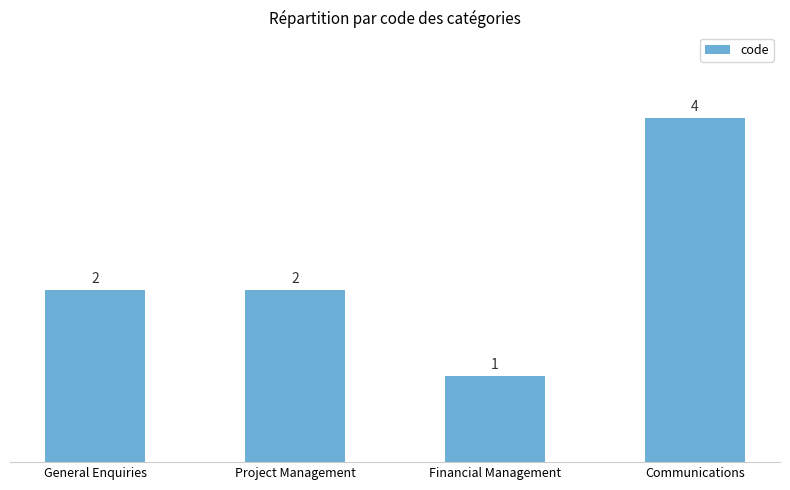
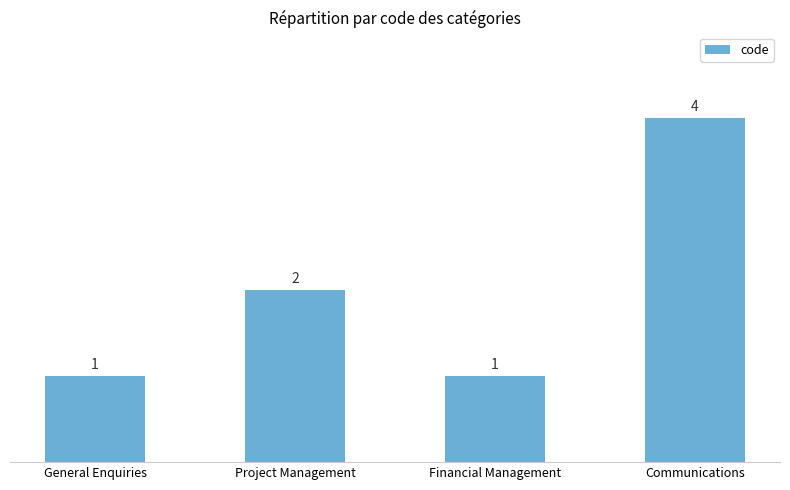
  {
-   "General Enquiries": 2,
+   "General Enquiries": 1,
    "Project Management": 2,
    "Financial Management": 1,
    "Communications": 4
  }
